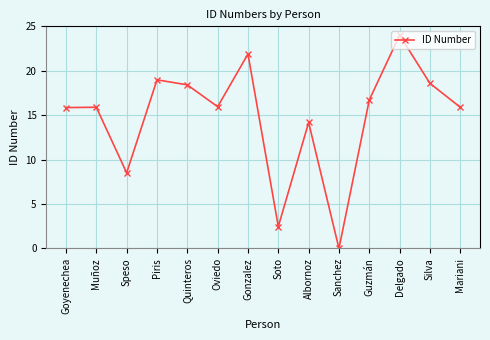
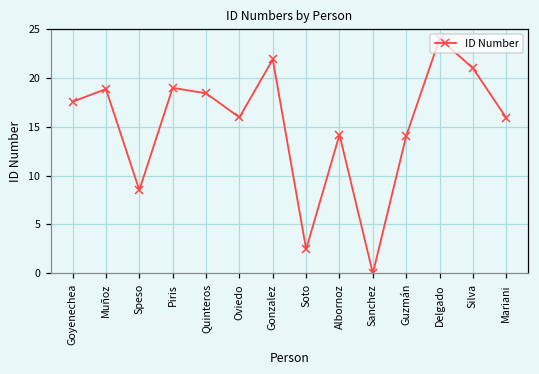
  {
-   "Goyenechea": 16,
-   "Muñoz": 16,
+   "Goyenechea": 18,
+   "Muñoz": 19,
    "Speso": 9,
    "Piris": 19,
    "Quinteros": 18,
    "Oviedo": 16,
    "Gonzalez": 22,
    "Soto": 2,
    "Albornoz": 14,
    "Sanchez": 0,
-   "Guzmán": 17,
-   "Silva": 19,
+   "Guzmán": 14,
+   "Silva": 21,
    "Mariani": 16
  }
